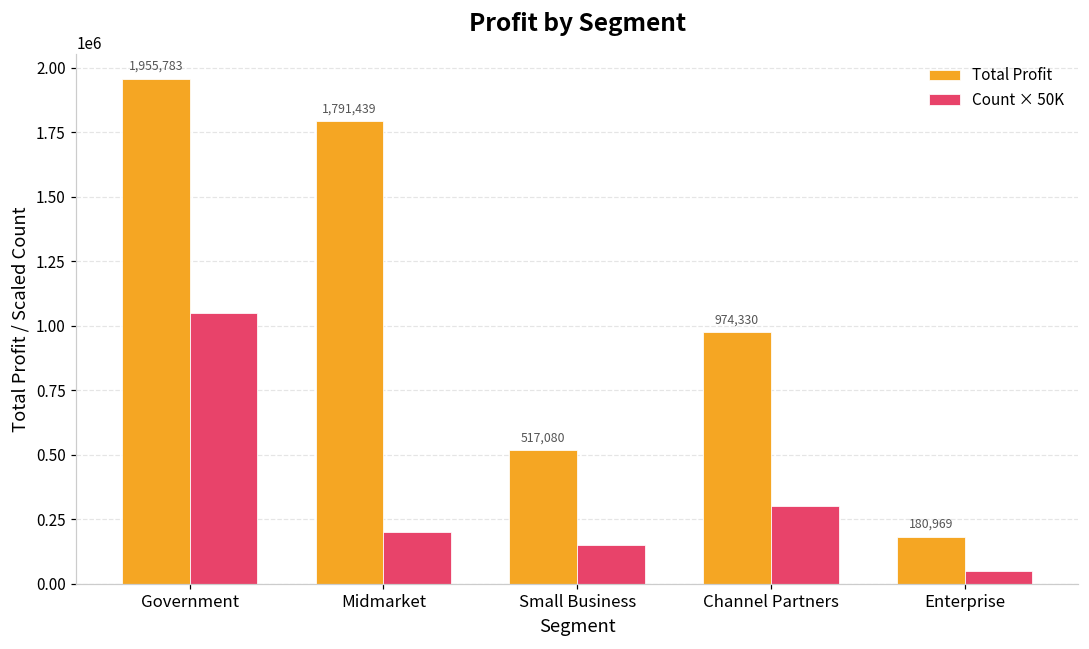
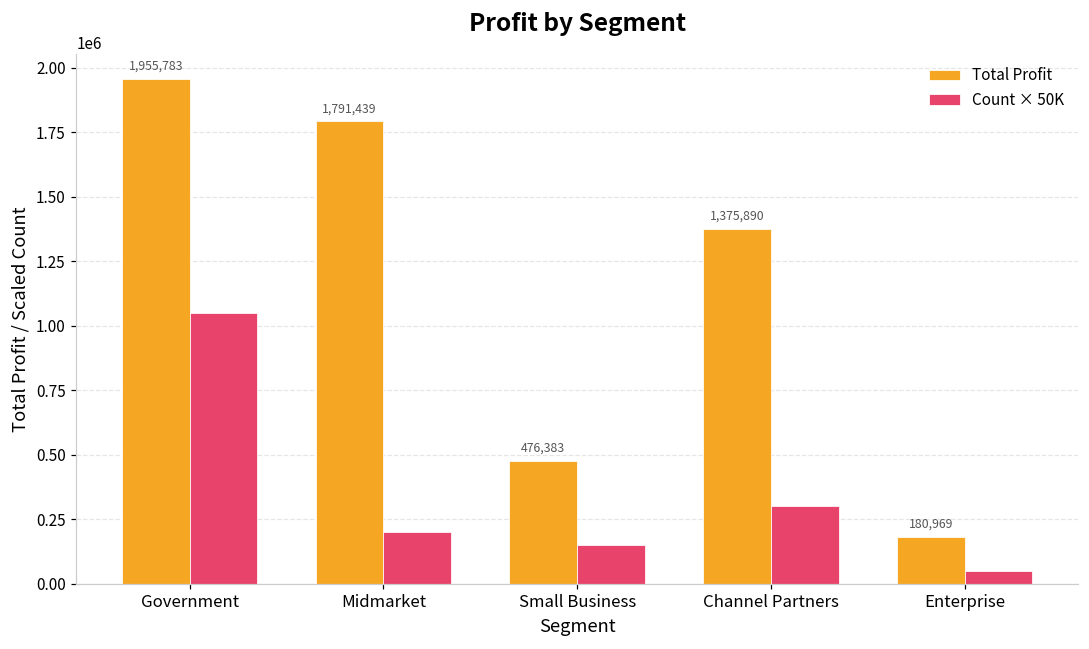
  {
    "Total Profit": {
      "Government": "1,955,783",
      "Midmarket": "1,791,439",
-     "Small Business": "517,080",
-     "Channel Partners": "974,330",
+     "Small Business": "476,383",
+     "Channel Partners": "1,375,890",
      "Enterprise": "180,969"
    },
    "Count × 50K": {
      "Government": "1050000",
      "Midmarket": "200000",
      "Small Business": "150000",
      "Channel Partners": "300000",
      "Enterprise": "50000"
    }
  }
